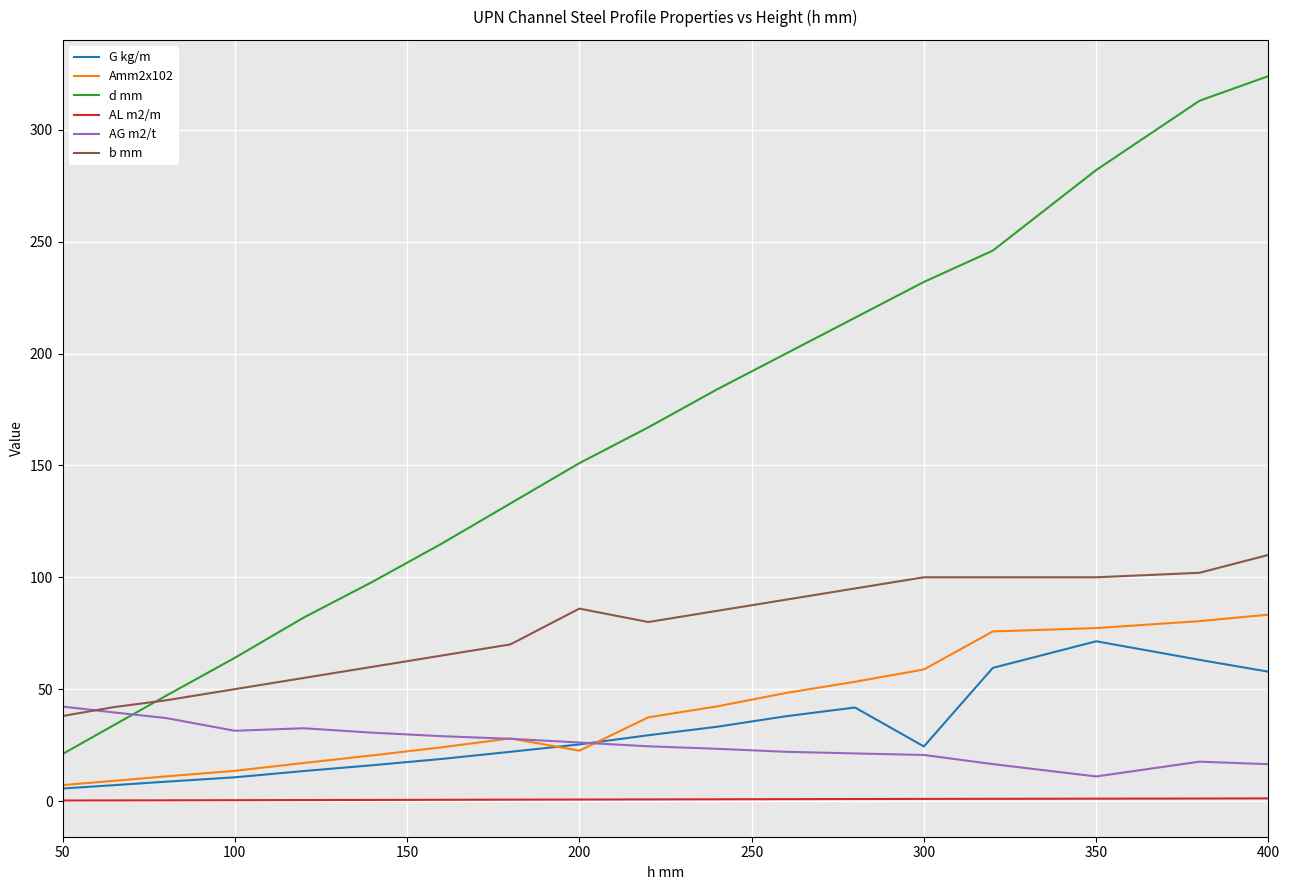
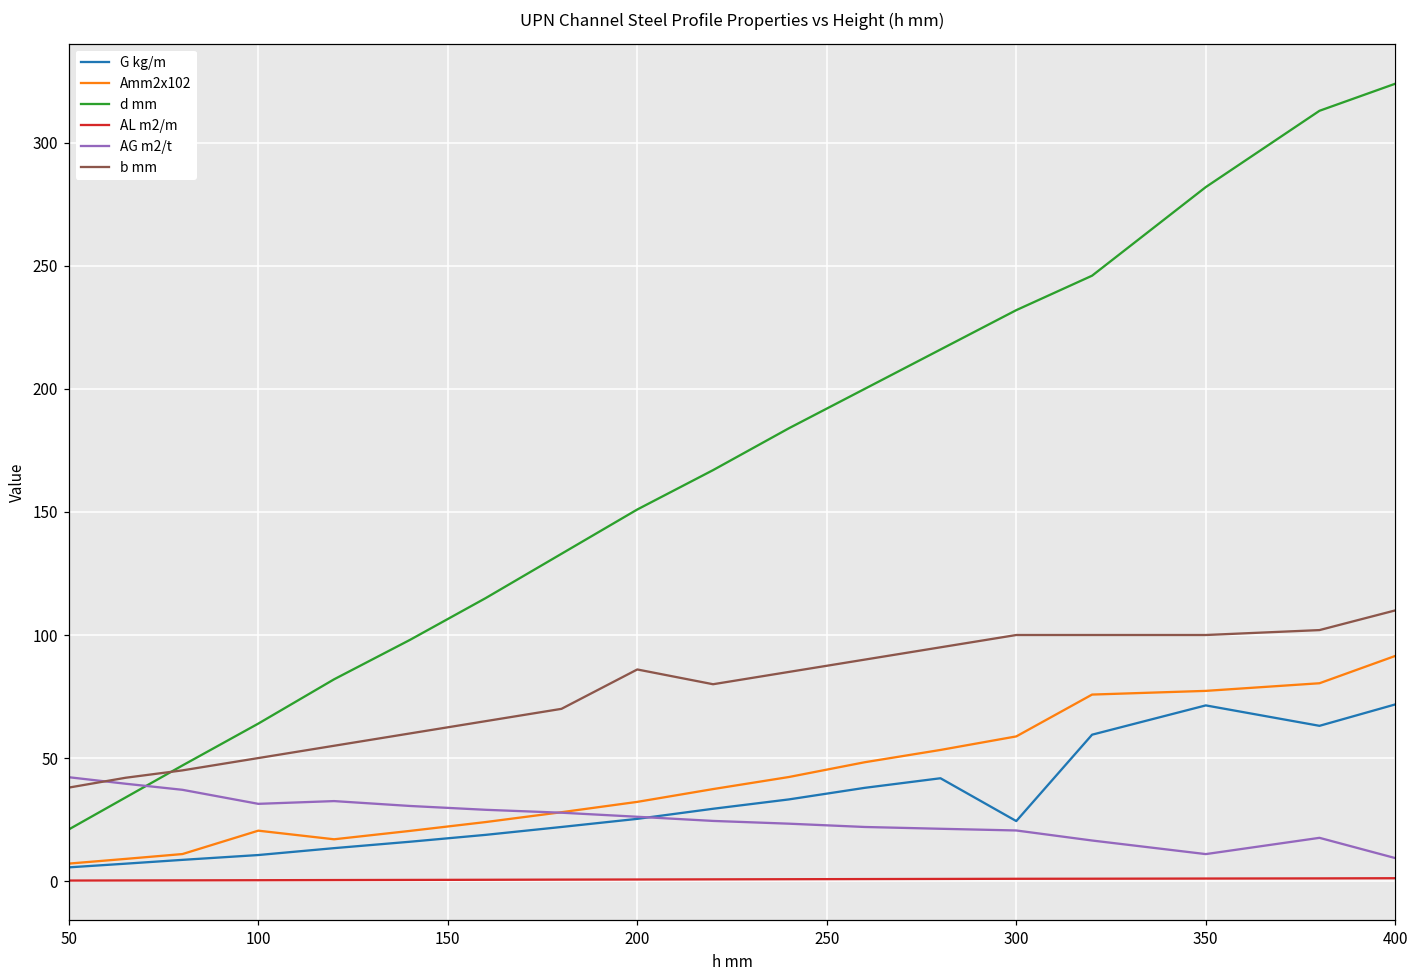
  {
    "G kg/m": {
      "50": 6,
      "100": 11,
      "300": 24,
      "350": 71,
-     "400": 58
+     "400": 72
    },
    "Amm2x102": {
      "50": 7,
-     "100": 14,
-     "200": 23,
+     "100": 21,
+     "200": 32,
      "300": 59,
      "350": 77,
-     "400": 83
+     "400": 92
    },
    "d mm": {
      "50": 21,
      "100": 64,
      "200": 151,
      "300": 232,
      "350": 282,
      "400": 324
    },
    "AL m2/m": {
      "50": 0,
      "100": 0,
      "200": 1,
      "300": 1,
      "350": 1,
      "400": 1
    },
    "AG m2/t": {
      "50": 42,
      "100": 31,
      "300": 21,
      "350": 11,
-     "400": 16
+     "400": 9
    },
    "b mm": {
      "50": 38,
      "100": 50,
      "200": 86,
      "300": 100,
      "350": 100,
      "400": 110
    }
  }
